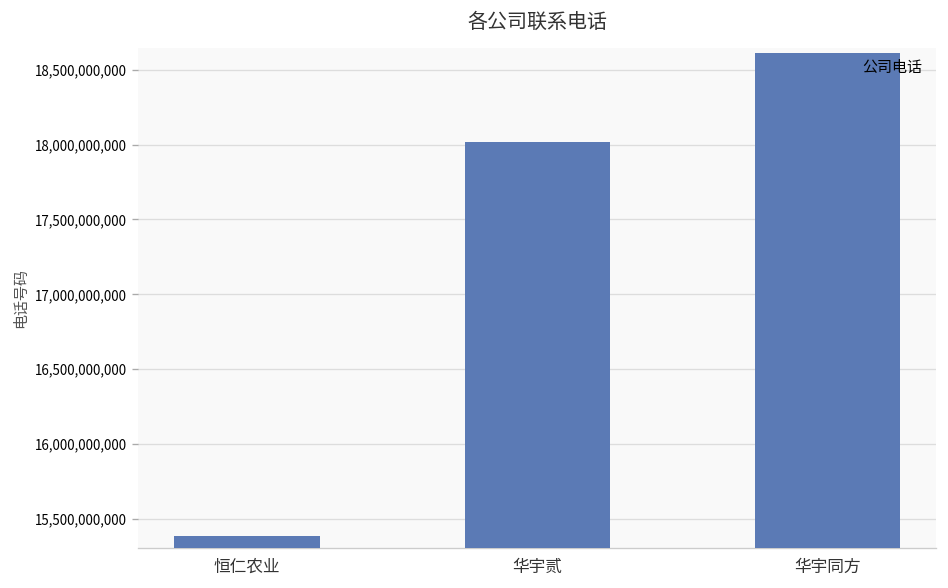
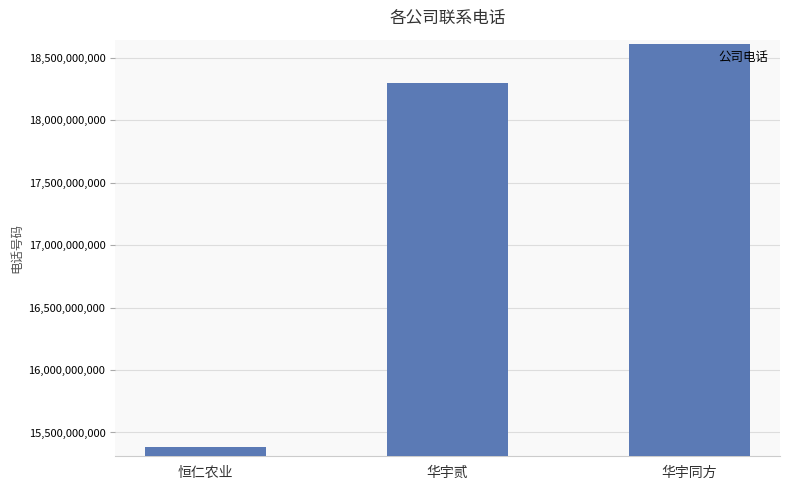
  {
    "恒仁农业": "15,390,000,000",
-   "华宇贰": "18,020,000,000",
+   "华宇贰": "18,300,000,000",
    "华宇同方": "18,610,000,000"
  }
